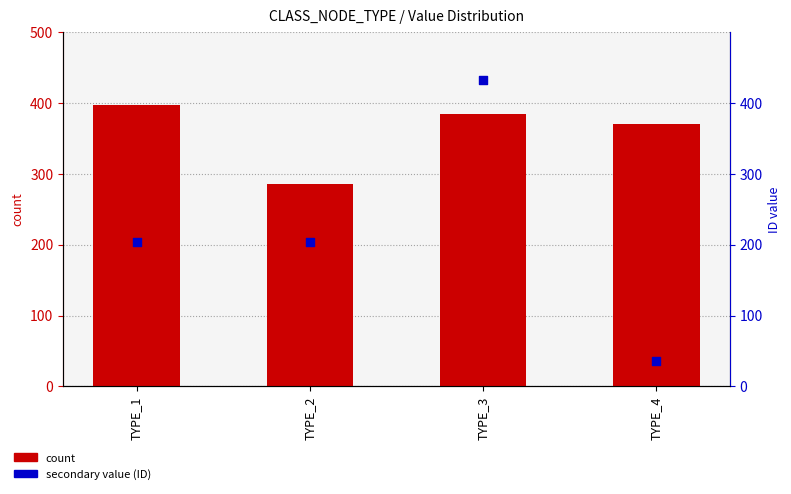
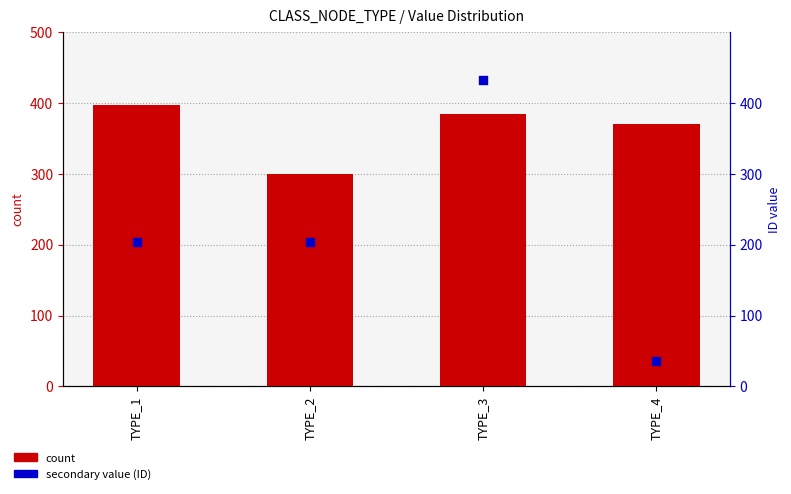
  {
    "count": {
      "TYPE_1": 400,
-     "TYPE_2": 290,
+     "TYPE_2": 300,
      "TYPE_3": 380,
      "TYPE_4": 370
    }
  }
